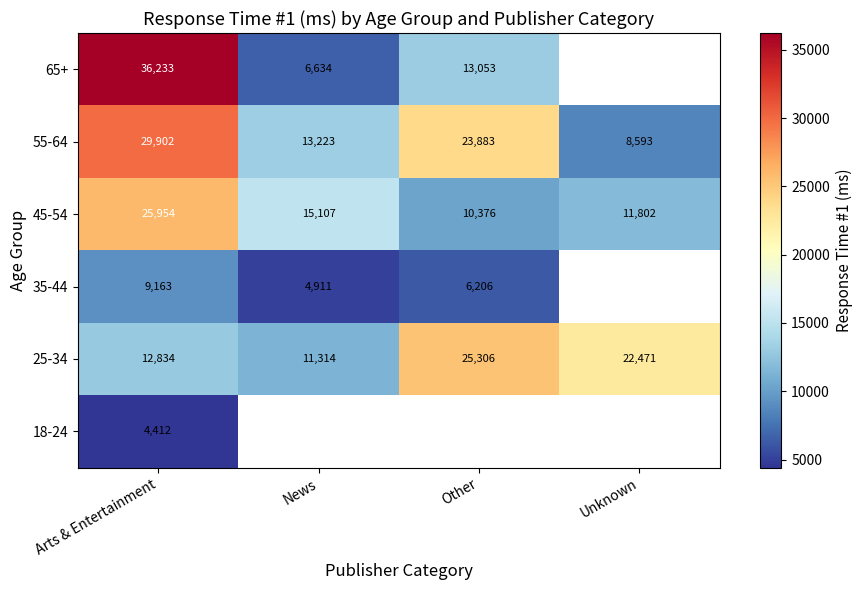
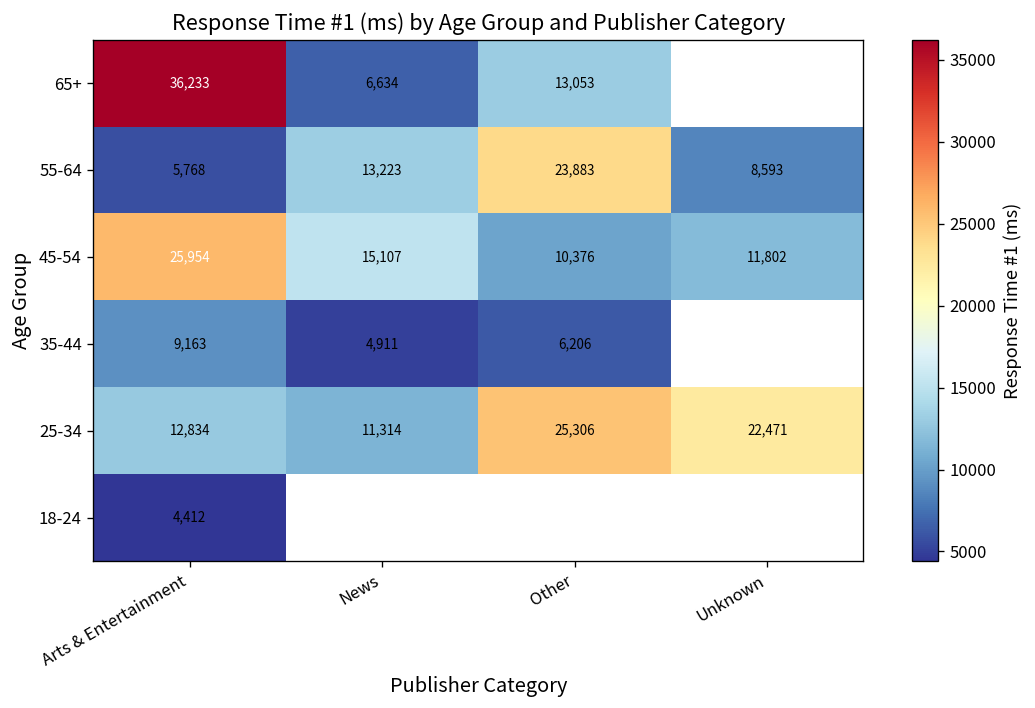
  {
    "65+": {
      "Arts & Entertainment": "36,233",
      "News": "6,634",
      "Other": "13,053"
    },
    "55-64": {
-     "Arts & Entertainment": "29,902",
+     "Arts & Entertainment": "5,768",
      "News": "13,223",
      "Other": "23,883",
      "Unknown": "8,593"
    },
    "45-54": {
      "Arts & Entertainment": "25,954",
      "News": "15,107",
      "Other": "10,376",
      "Unknown": "11,802"
    },
    "35-44": {
      "Arts & Entertainment": "9,163",
      "News": "4,911",
      "Other": "6,206"
    },
    "25-34": {
      "Arts & Entertainment": "12,834",
      "News": "11,314",
      "Other": "25,306",
      "Unknown": "22,471"
    },
    "18-24": {
      "Arts & Entertainment": "4,412"
    }
  }
